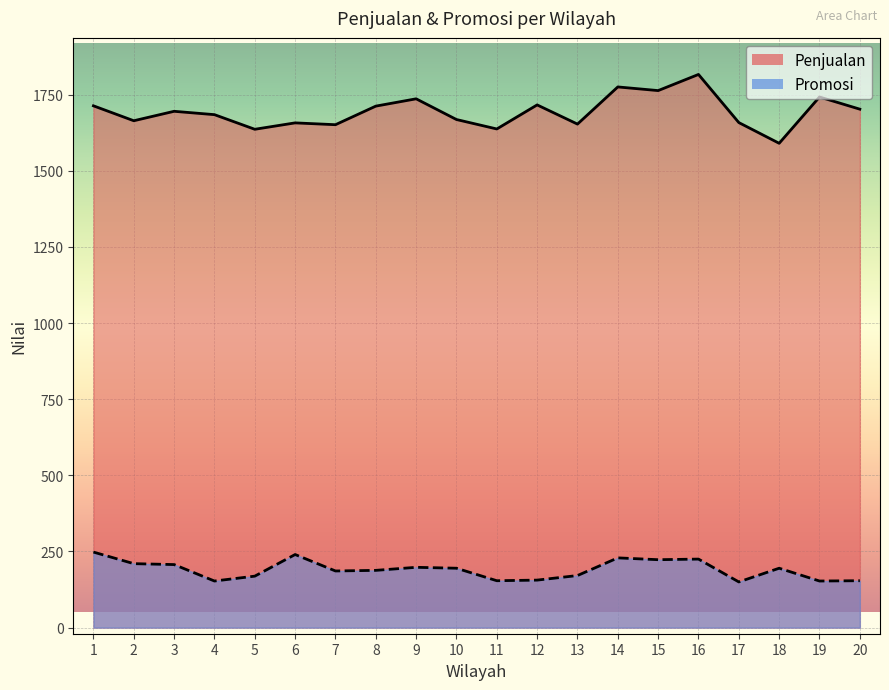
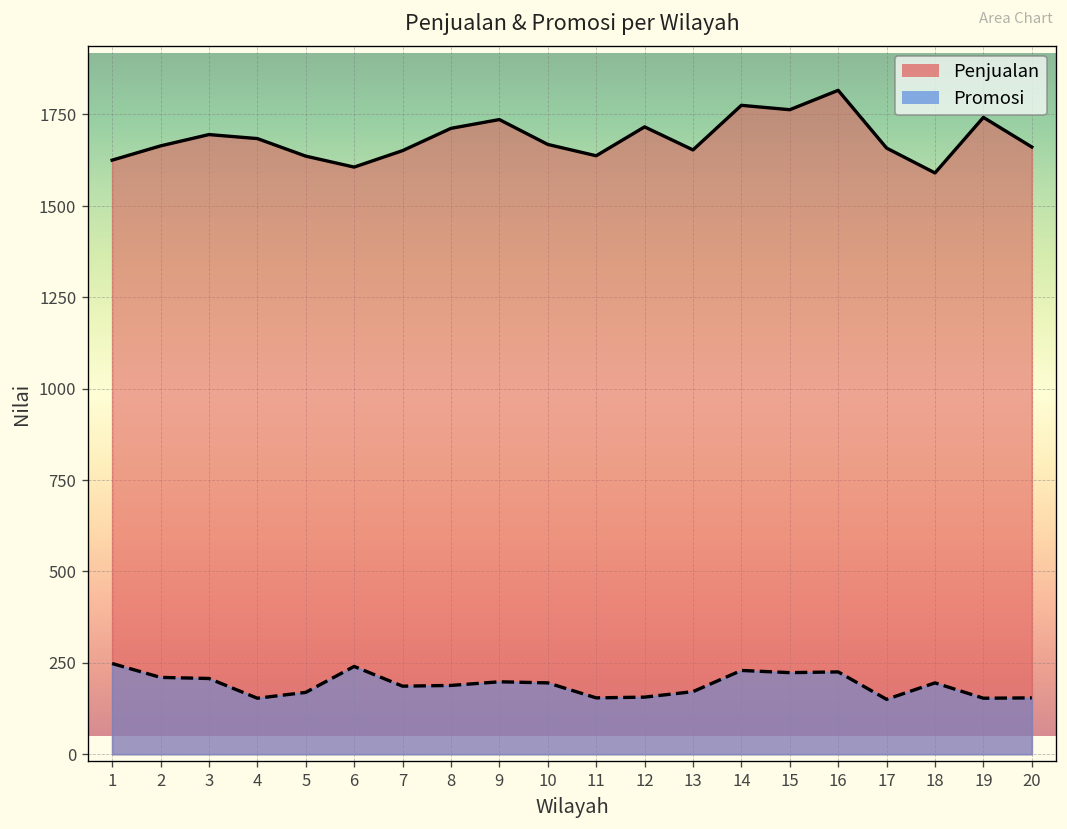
  {
    "Penjualan": {
-     "1": 1710,
+     "1": 1630,
      "2": 1660,
      "3": 1700,
      "4": 1680,
      "5": 1640,
-     "6": 1660,
+     "6": 1610,
      "7": 1650,
      "8": 1710,
      "9": 1740,
      "10": 1670,
      "11": 1640,
      "12": 1720,
      "13": 1650,
      "14": 1780,
      "15": 1760,
      "16": 1820,
      "17": 1660,
      "18": 1590,
-     "20": 1700
+     "20": 1660
    },
    "Promosi": {
      "1": 250,
      "2": 210,
      "3": 210,
      "4": 150,
      "5": 170,
      "6": 240,
      "7": 190,
      "8": 190,
      "9": 200,
      "10": 200,
      "11": 150,
      "12": 160,
      "13": 170,
      "14": 230,
      "15": 220,
      "16": 230,
      "17": 150,
      "18": 200,
      "19": 150,
      "20": 150
    }
  }
